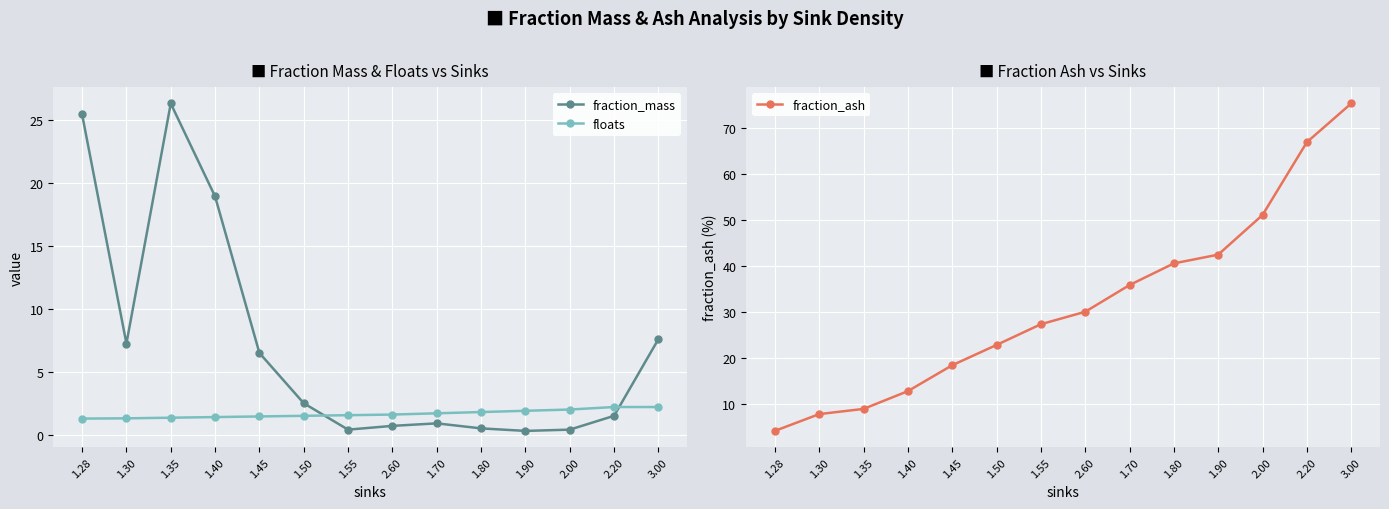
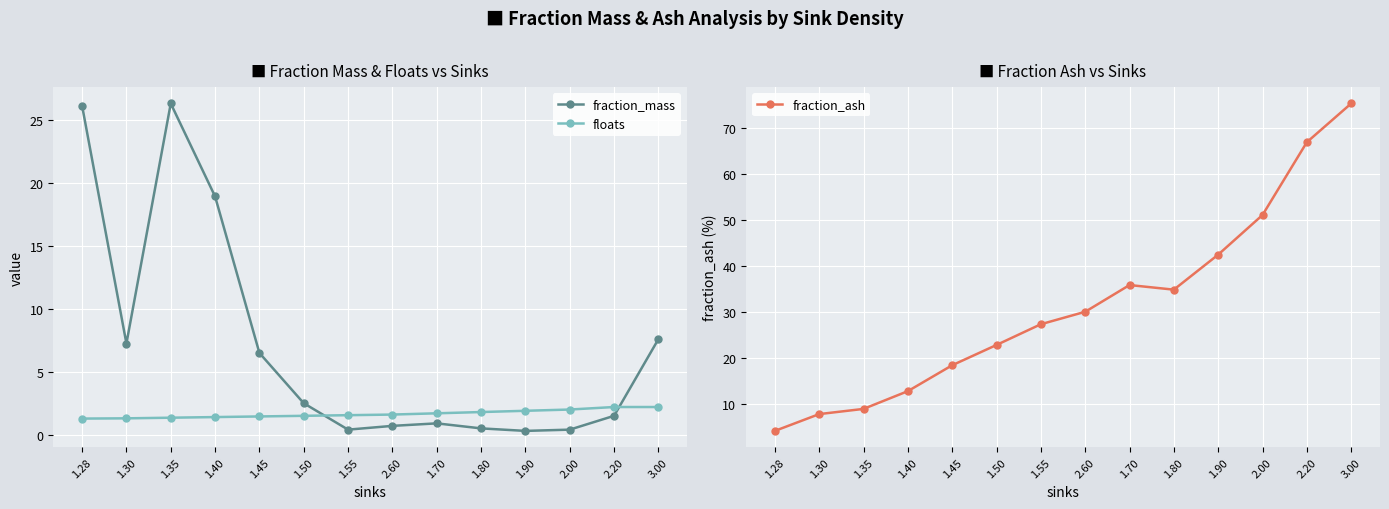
  {
    "■ Fraction Mass & Floats vs Sinks": {
      "fraction_mass": {
-       "1.28": 25.5,
+       "1.28": 26.2,
        "1.30": 7.3,
        "1.35": 26.4,
        "1.40": 19.0,
        "1.45": 6.5,
        "1.50": 2.5,
        "1.55": 0.4,
        "2.60": 0.7,
        "1.70": 0.9,
        "1.80": 0.5,
        "1.90": 0.3,
        "2.00": 0.4,
        "2.20": 1.5,
        "3.00": 7.6
      },
      "floats": {
        "1.28": 1.3,
        "1.30": 1.3,
        "1.35": 1.4,
        "1.40": 1.4,
        "1.45": 1.5,
        "1.50": 1.5,
        "1.55": 1.6,
        "2.60": 1.6,
        "1.70": 1.7,
        "1.80": 1.8,
        "1.90": 1.9,
        "2.00": 2.0,
        "2.20": 2.2,
        "3.00": 2.2
      }
    },
    "■ Fraction Ash vs Sinks": {
      "1.28": 4,
      "1.30": 8,
      "1.35": 9,
      "1.40": 13,
      "1.45": 19,
      "1.50": 23,
      "1.55": 27,
      "2.60": 30,
      "1.70": 36,
-     "1.80": 41,
+     "1.80": 35,
      "1.90": 43,
      "2.00": 51,
      "2.20": 67,
      "3.00": 75
    }
  }
